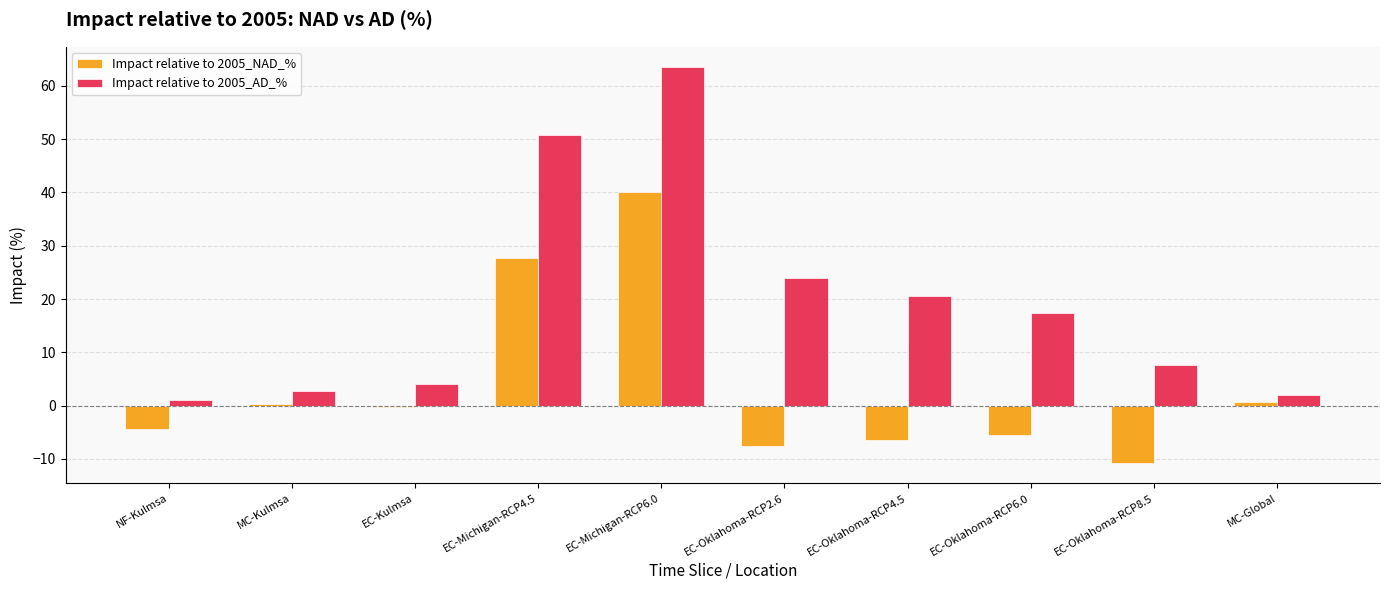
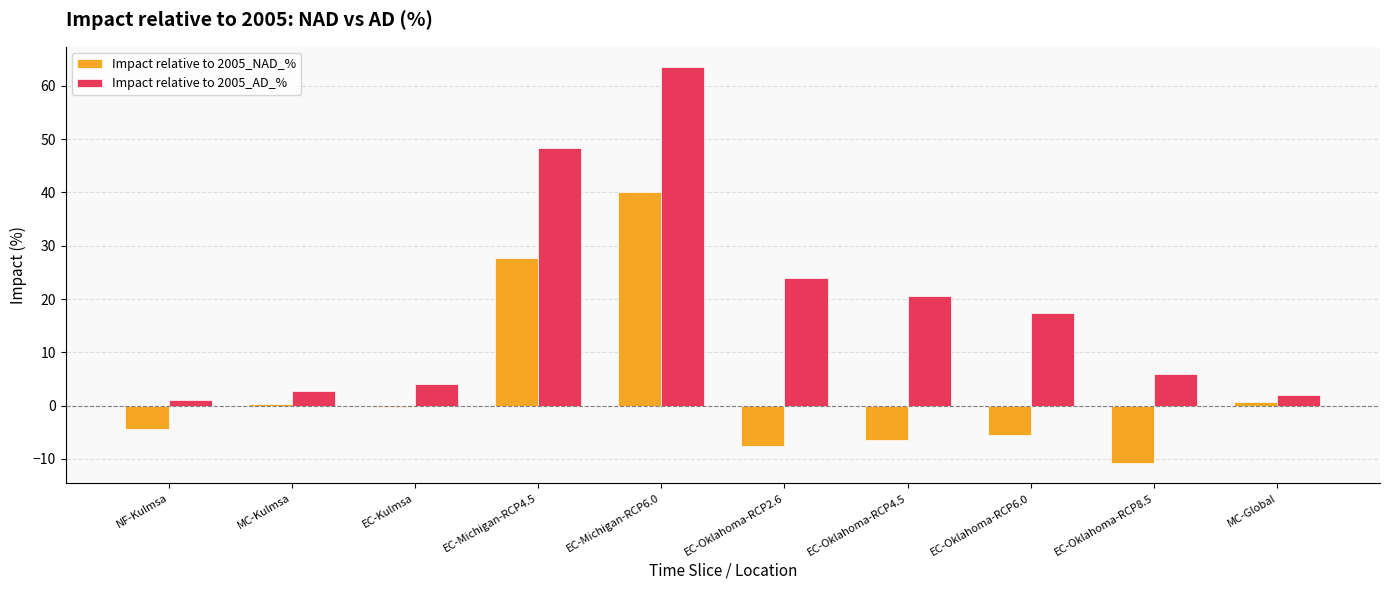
  {
    "Impact relative to 2005_NAD_%": {
      "NF-Kulmsa": -4,
      "EC-Michigan-RCP4.5": 28,
      "EC-Michigan-RCP6.0": 40,
      "EC-Oklahoma-RCP2.6": -8,
      "EC-Oklahoma-RCP4.5": -7,
      "EC-Oklahoma-RCP6.0": -5,
      "EC-Oklahoma-RCP8.5": -11,
      "MC-Global": 1
    },
    "Impact relative to 2005_AD_%": {
      "NF-Kulmsa": 1,
      "MC-Kulmsa": 3,
      "EC-Kulmsa": 4,
-     "EC-Michigan-RCP4.5": 51,
+     "EC-Michigan-RCP4.5": 48,
      "EC-Michigan-RCP6.0": 64,
      "EC-Oklahoma-RCP2.6": 24,
      "EC-Oklahoma-RCP4.5": 21,
      "EC-Oklahoma-RCP6.0": 17,
-     "EC-Oklahoma-RCP8.5": 8,
+     "EC-Oklahoma-RCP8.5": 6,
      "MC-Global": 2
    }
  }
